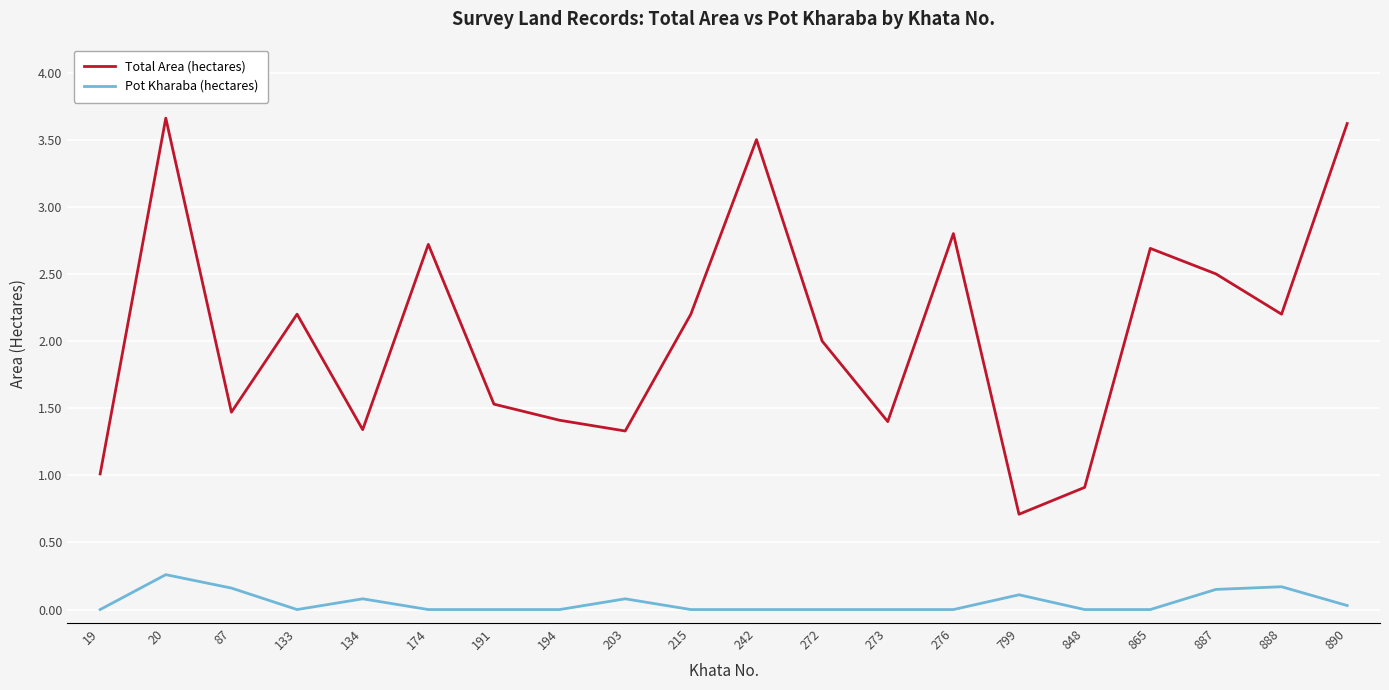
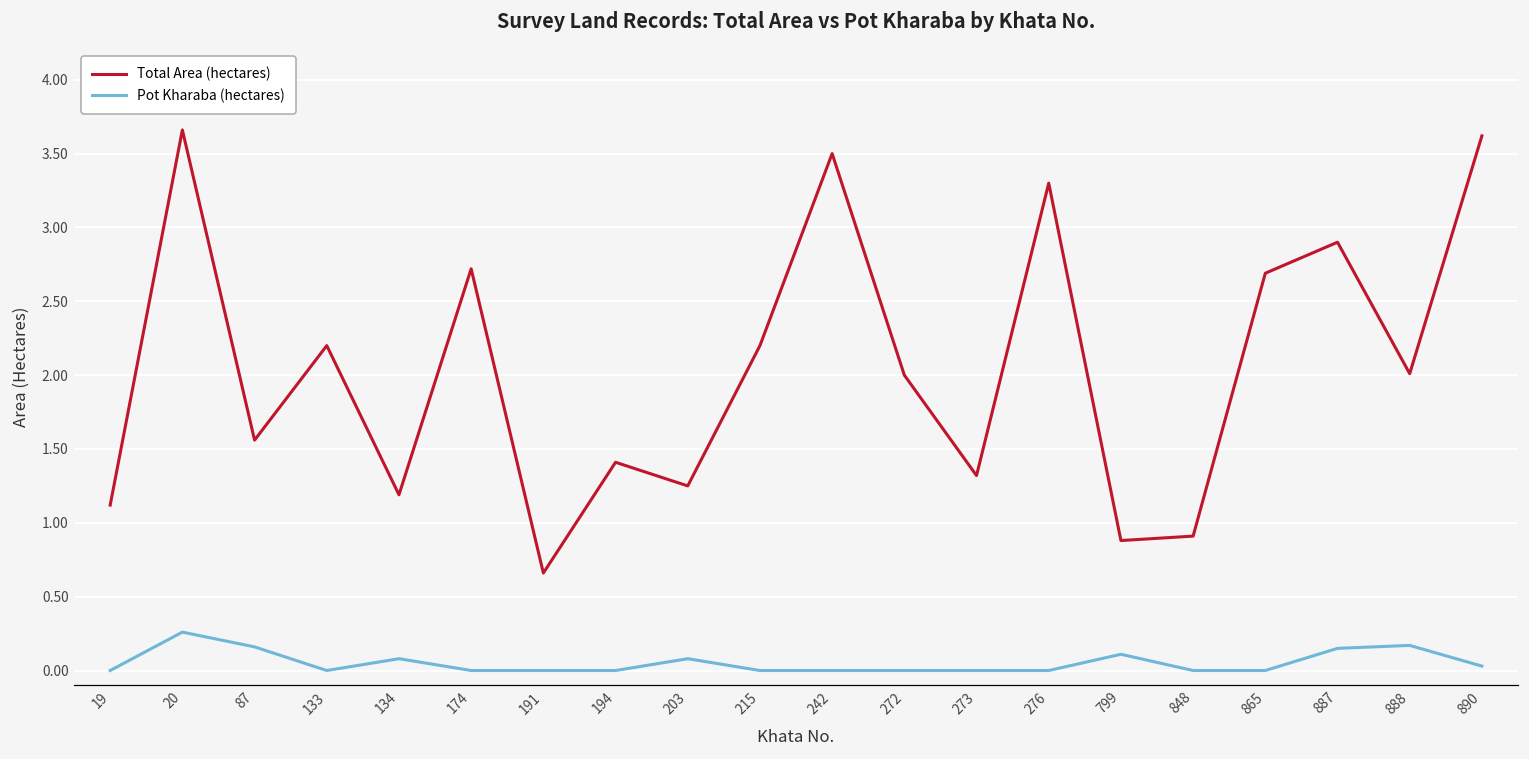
  {
    "Total Area (hectares)": {
-     "19": 1.01,
+     "19": 1.12,
      "20": 3.66,
-     "87": 1.47,
+     "87": 1.56,
      "133": 2.20,
-     "134": 1.34,
+     "134": 1.19,
      "174": 2.72,
-     "191": 1.53,
+     "191": 0.66,
      "194": 1.41,
-     "203": 1.33,
+     "203": 1.25,
      "215": 2.20,
      "242": 3.50,
      "272": 2.00,
-     "273": 1.40,
-     "276": 2.8,
-     "799": 0.71,
+     "273": 1.32,
+     "276": 3.3,
+     "799": 0.88,
      "848": 0.91,
      "865": 2.69,
-     "887": 2.5,
-     "888": 2.20,
+     "887": 2.9,
+     "888": 2.01,
      "890": 3.62
    },
    "Pot Kharaba (hectares)": {
      "19": 0.00,
      "20": 0.26,
      "87": 0.16,
      "133": 0.00,
      "134": 0.08,
      "174": 0.00,
      "191": 0.00,
      "194": 0.00,
      "203": 0.08,
      "215": 0.00,
      "242": 0.00,
      "272": 0.00,
      "273": 0.00,
      "276": 0.00,
      "799": 0.11,
      "848": 0.00,
      "865": 0.00,
      "887": 0.15,
      "888": 0.17,
      "890": 0.03
    }
  }
